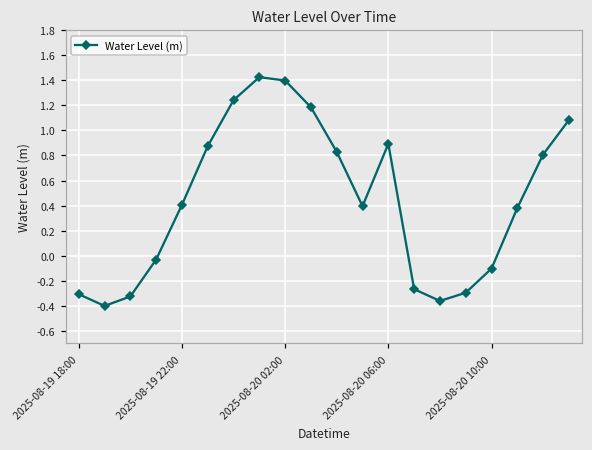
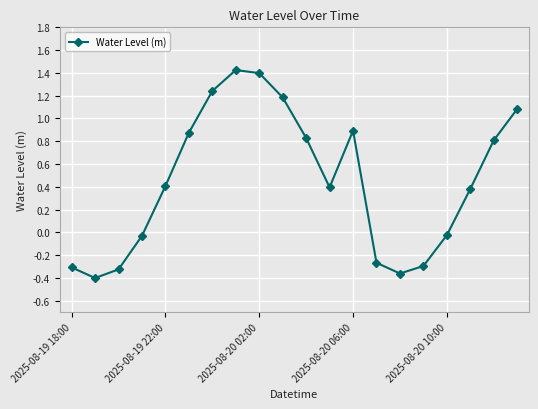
  {
    "2025-08-19 18:00": -0.31,
    "2025-08-19 22:00": 0.41,
    "2025-08-20 02:00": 1.40,
    "2025-08-20 06:00": 0.89,
-   "2025-08-20 10:00": -0.10
+   "2025-08-20 10:00": -0.02
  }
